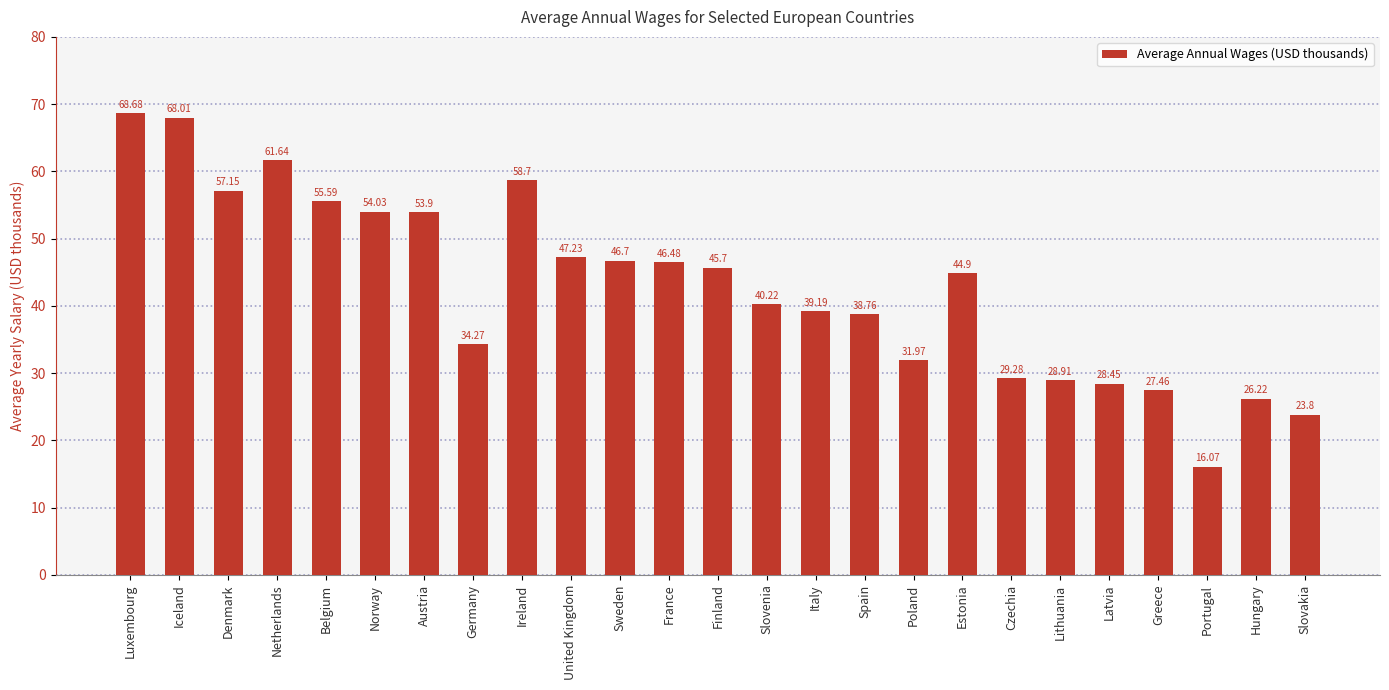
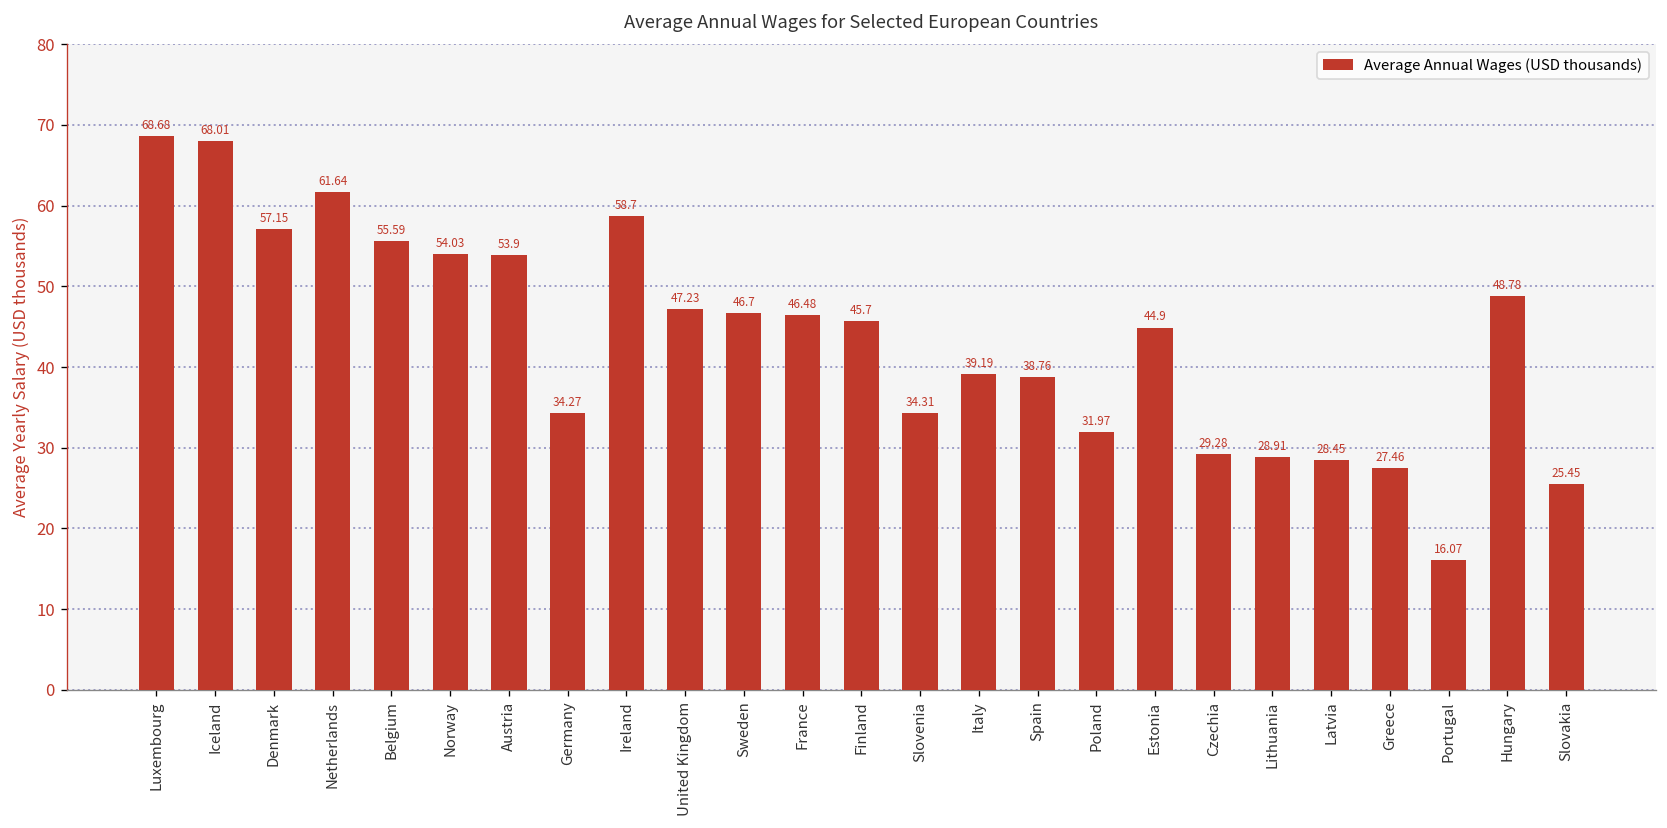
  {
    "Luxembourg": 68.68,
    "Iceland": 68.01,
    "Denmark": 57.15,
    "Netherlands": 61.64,
    "Belgium": 55.59,
    "Norway": 54.03,
    "Austria": 53.9,
    "Germany": 34.27,
    "Ireland": 58.7,
    "United Kingdom": 47.23,
    "Sweden": 46.7,
    "France": 46.48,
    "Finland": 45.7,
-   "Slovenia": 40.22,
+   "Slovenia": 34.31,
    "Italy": 39.19,
    "Spain": 38.76,
    "Poland": 31.97,
    "Estonia": 44.9,
    "Czechia": 29.28,
    "Lithuania": 28.91,
    "Latvia": 28.45,
    "Greece": 27.46,
    "Portugal": 16.07,
-   "Hungary": 26.22,
-   "Slovakia": 23.8
+   "Hungary": 48.78,
+   "Slovakia": 25.45
  }
